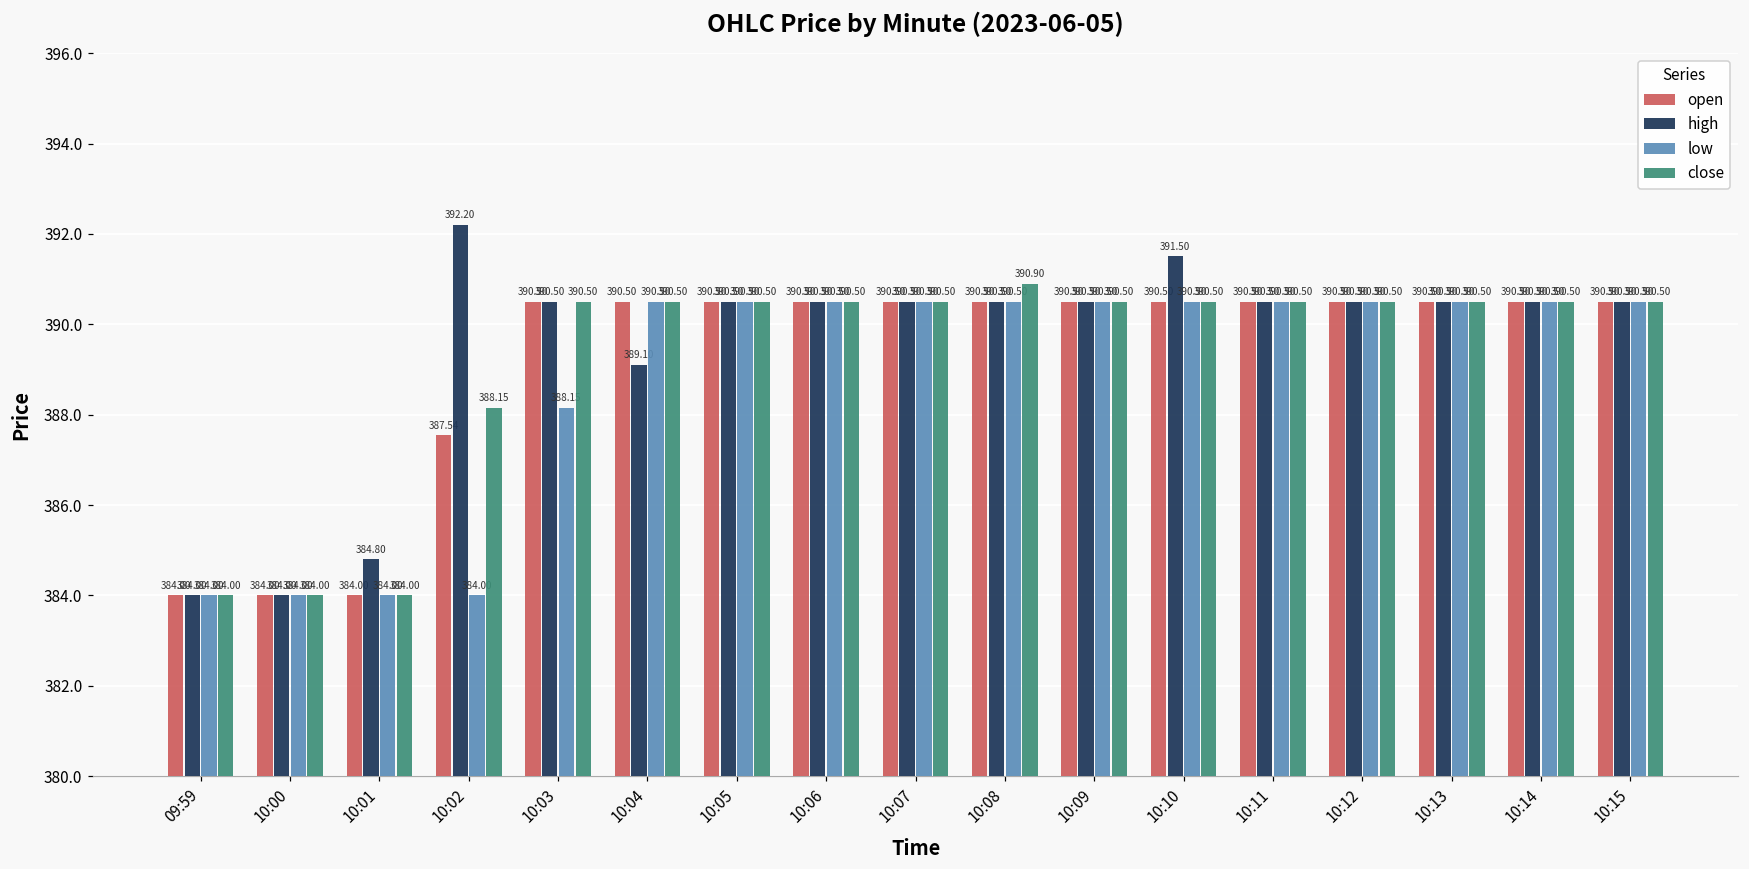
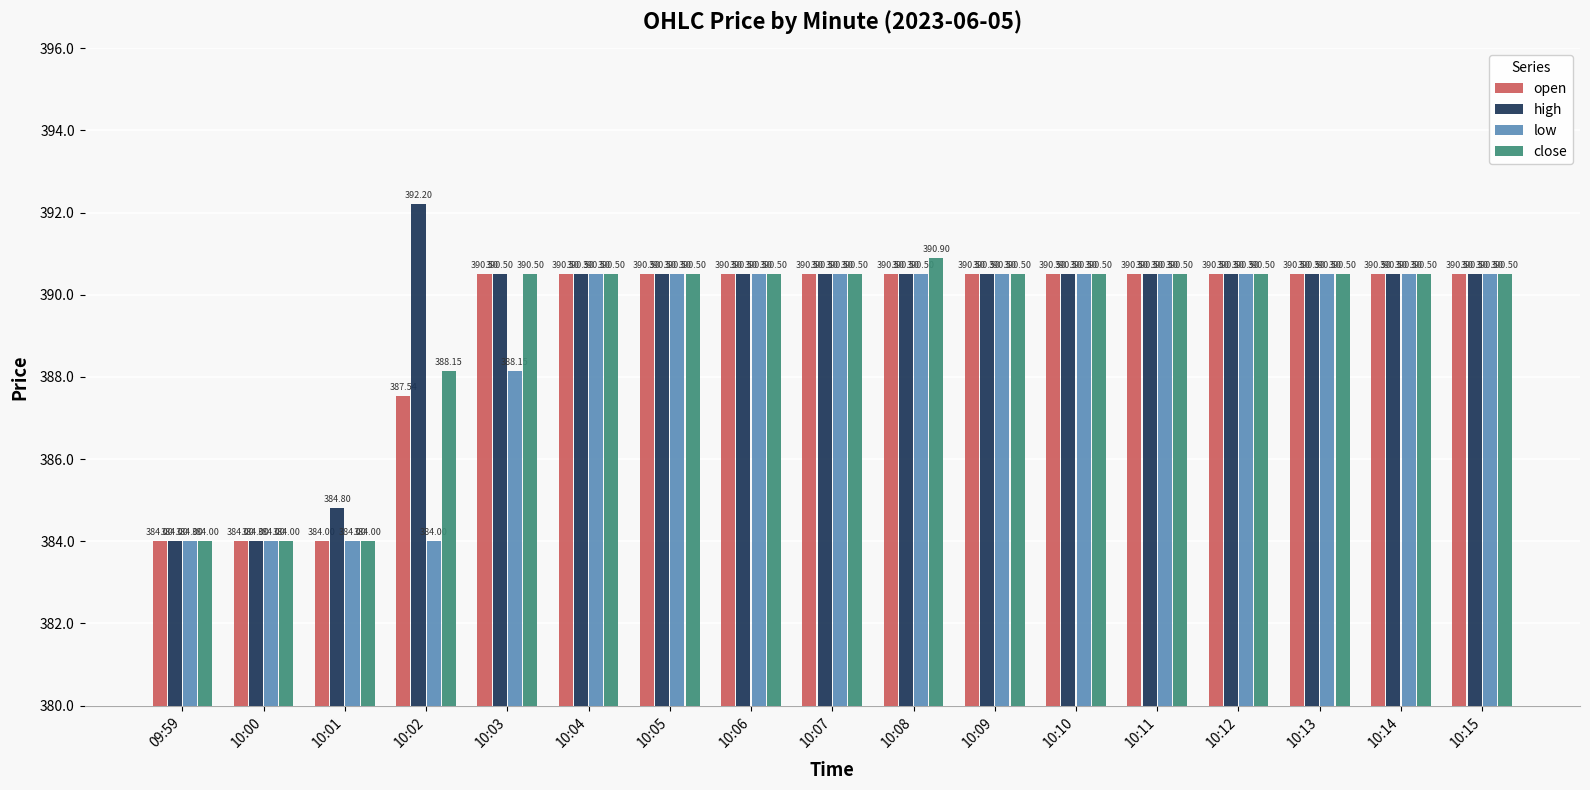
  {
    "open": {
      "10:01": 384.00,
      "10:02": 387.54,
      "10:04": 390.50,
      "10:10": 390.50
    },
    "high": {
      "10:01": 384.80,
      "10:02": 392.20,
-     "10:04": 389.10,
-     "10:10": 391.50
+     "10:04": 390.50,
+     "10:10": 390.50
    },
    "low": {
      "10:02": 384.00,
      "10:03": 388.15
    },
    "close": {
      "10:02": 388.15,
      "10:03": 390.50,
      "10:08": 390.90
    }
  }
